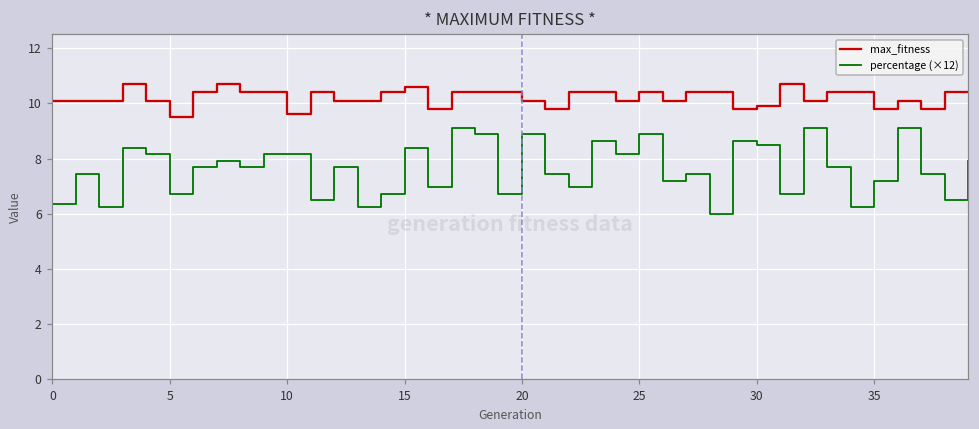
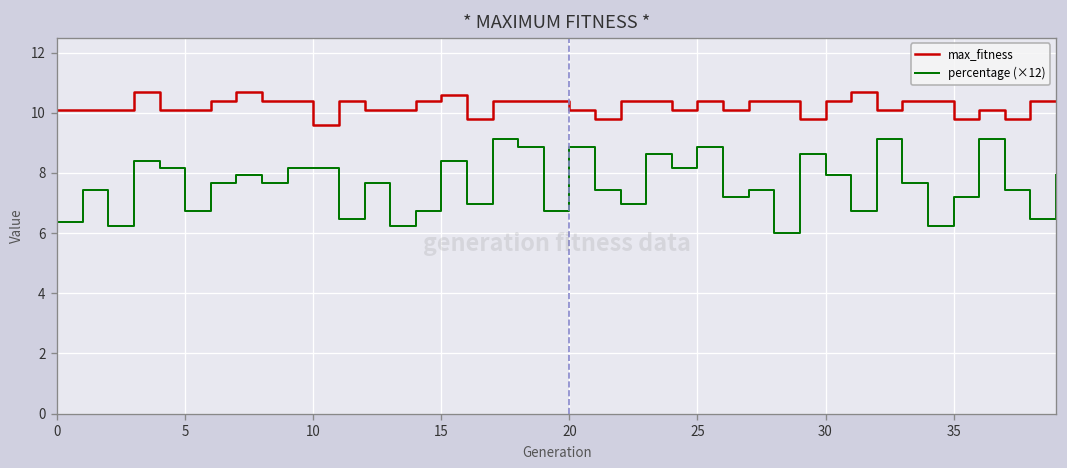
  {
    "max_fitness": {
      "0": 10.1,
-     "5": 9.5,
+     "5": 10.1,
      "10": 9.6,
      "15": 10.6,
      "20": 10.1,
      "25": 10.4,
-     "30": 9.9,
+     "30": 10.4,
      "35": 9.8
    },
    "percentage (×12)": {
      "0": 6.4,
      "5": 6.7,
      "10": 8.2,
      "15": 8.4,
      "20": 8.9,
      "25": 8.9,
-     "30": 8.5,
+     "30": 7.9,
      "35": 7.2
    }
  }
